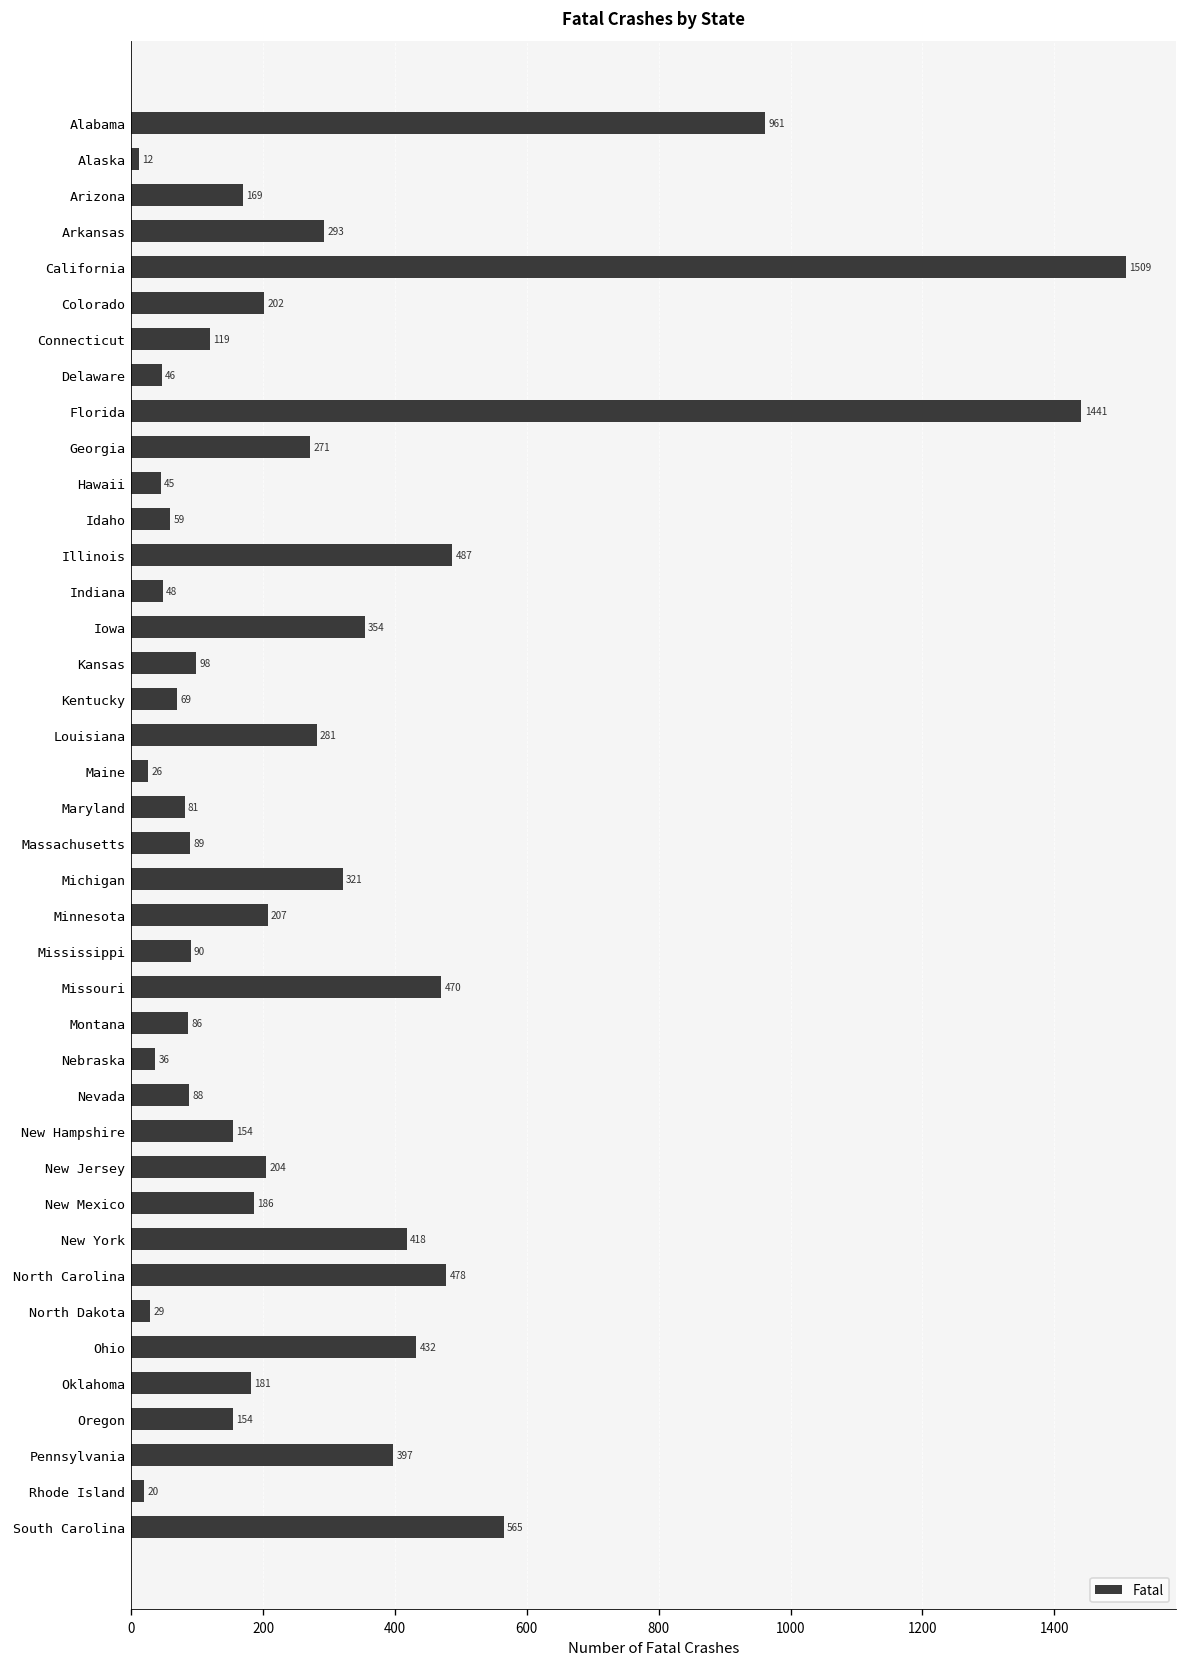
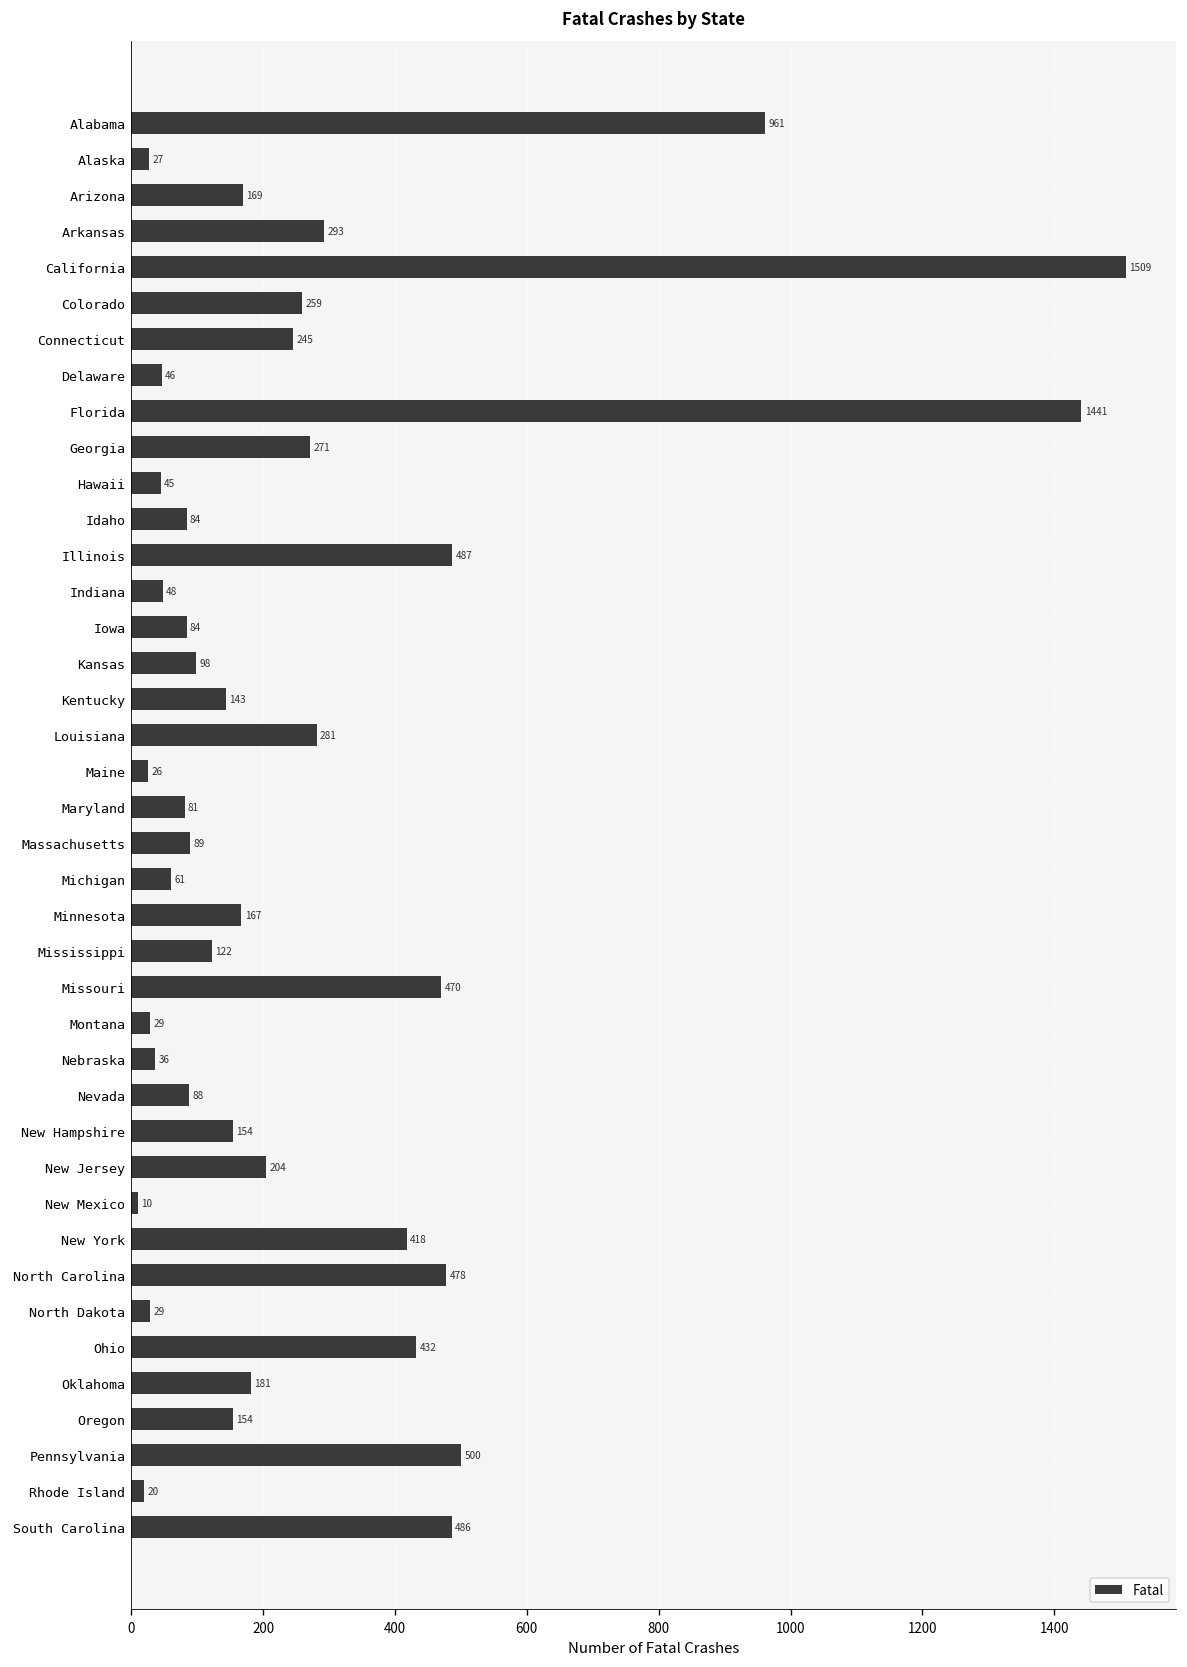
  {
    "Alabama": 961,
-   "Alaska": 12,
+   "Alaska": 27,
    "Arizona": 169,
    "Arkansas": 293,
    "California": 1509,
-   "Colorado": 202,
-   "Connecticut": 119,
+   "Colorado": 259,
+   "Connecticut": 245,
    "Delaware": 46,
    "Florida": 1441,
    "Georgia": 271,
    "Hawaii": 45,
-   "Idaho": 59,
+   "Idaho": 84,
    "Illinois": 487,
    "Indiana": 48,
-   "Iowa": 354,
+   "Iowa": 84,
    "Kansas": 98,
-   "Kentucky": 69,
+   "Kentucky": 143,
    "Louisiana": 281,
    "Maine": 26,
    "Maryland": 81,
    "Massachusetts": 89,
-   "Michigan": 321,
-   "Minnesota": 207,
-   "Mississippi": 90,
+   "Michigan": 61,
+   "Minnesota": 167,
+   "Mississippi": 122,
    "Missouri": 470,
-   "Montana": 86,
+   "Montana": 29,
    "Nebraska": 36,
    "Nevada": 88,
    "New Hampshire": 154,
    "New Jersey": 204,
-   "New Mexico": 186,
+   "New Mexico": 10,
    "New York": 418,
    "North Carolina": 478,
    "North Dakota": 29,
    "Ohio": 432,
    "Oklahoma": 181,
    "Oregon": 154,
-   "Pennsylvania": 397,
+   "Pennsylvania": 500,
    "Rhode Island": 20,
-   "South Carolina": 565
+   "South Carolina": 486
  }
